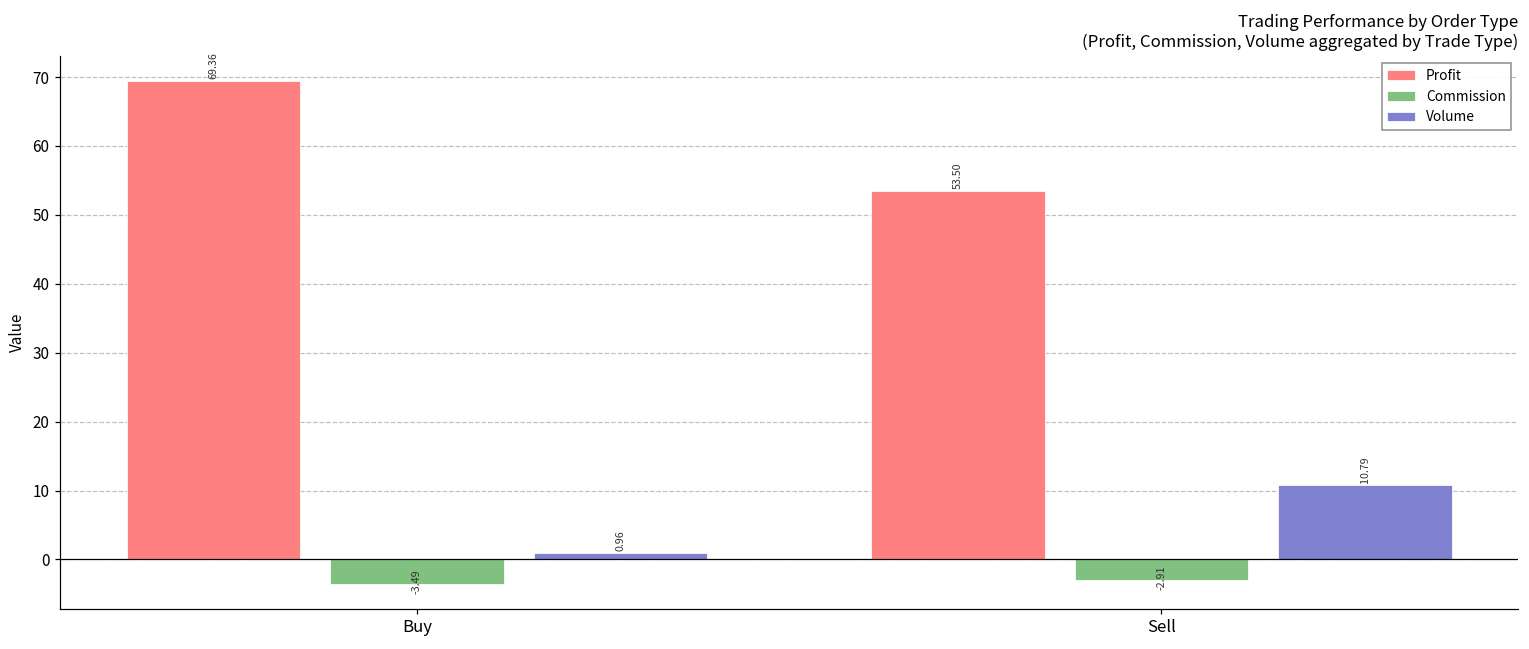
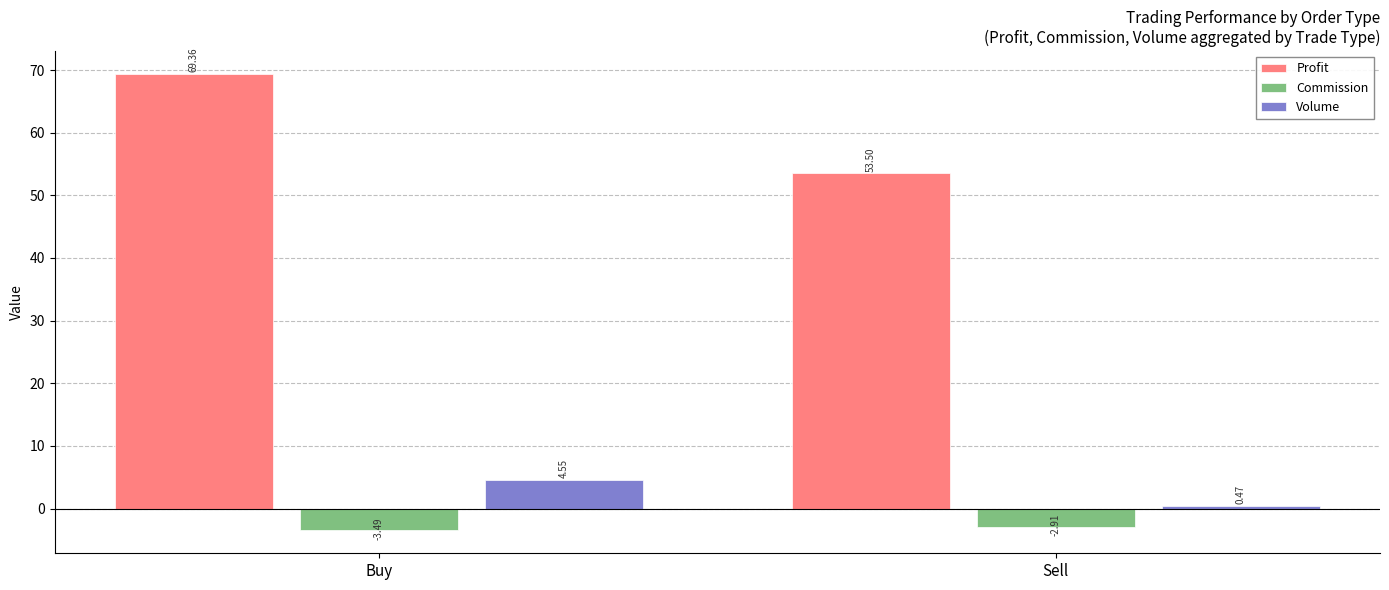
  {
    "Profit": {
      "Buy": 69.36,
      "Sell": 53.50
    },
    "Commission": {
      "Buy": -3.49,
      "Sell": -2.91
    },
    "Volume": {
-     "Buy": 0.96,
-     "Sell": 10.79
+     "Buy": 4.55,
+     "Sell": 0.47
    }
  }
